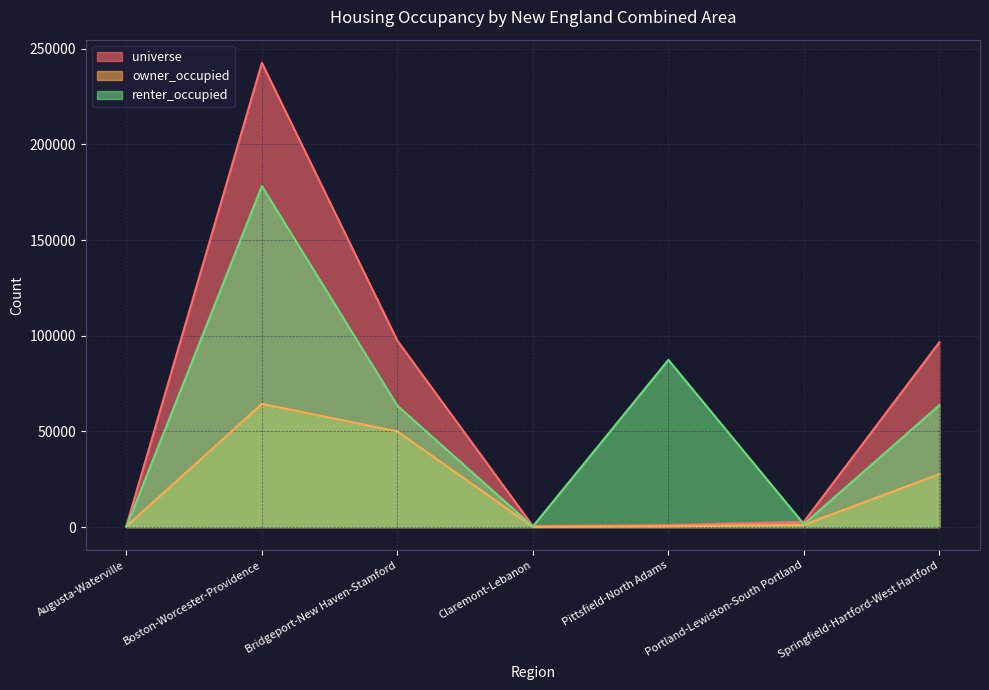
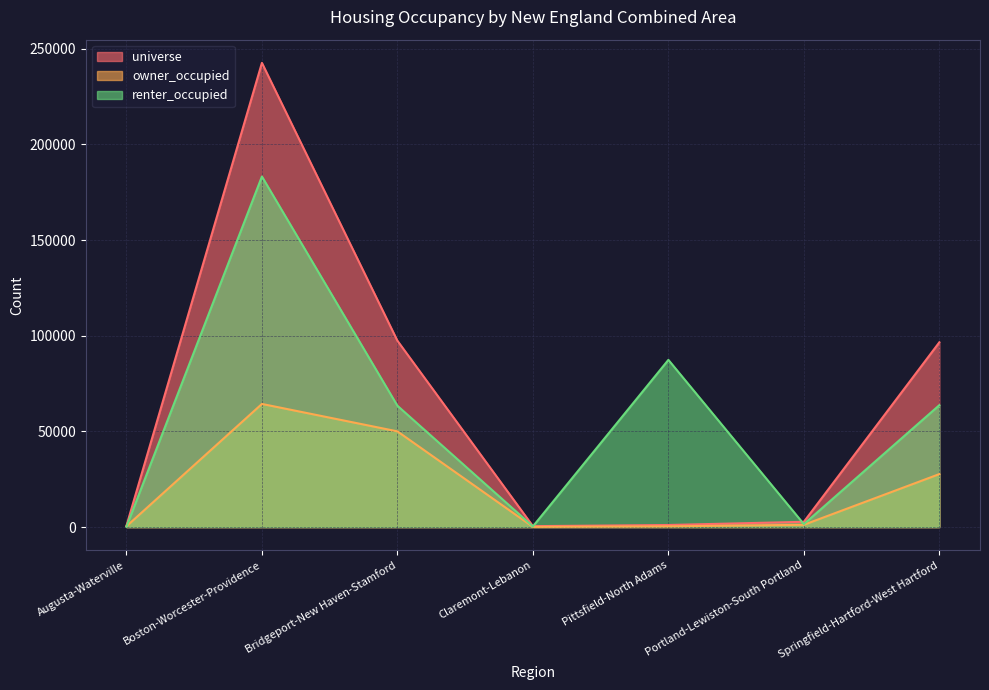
  {
    "universe": {
      "Boston-Worcester-Providence": 243000,
      "Bridgeport-New Haven-Stamford": 97000,
      "Springfield-Hartford-West Hartford": 97000
    },
    "owner_occupied": {
      "Boston-Worcester-Providence": 64000,
      "Bridgeport-New Haven-Stamford": 50000,
      "Springfield-Hartford-West Hartford": 28000
    },
    "renter_occupied": {
-     "Boston-Worcester-Providence": 178000,
+     "Boston-Worcester-Providence": 183000,
      "Bridgeport-New Haven-Stamford": 63000,
      "Pittsfield-North Adams": 87000,
      "Springfield-Hartford-West Hartford": 64000
    }
  }
